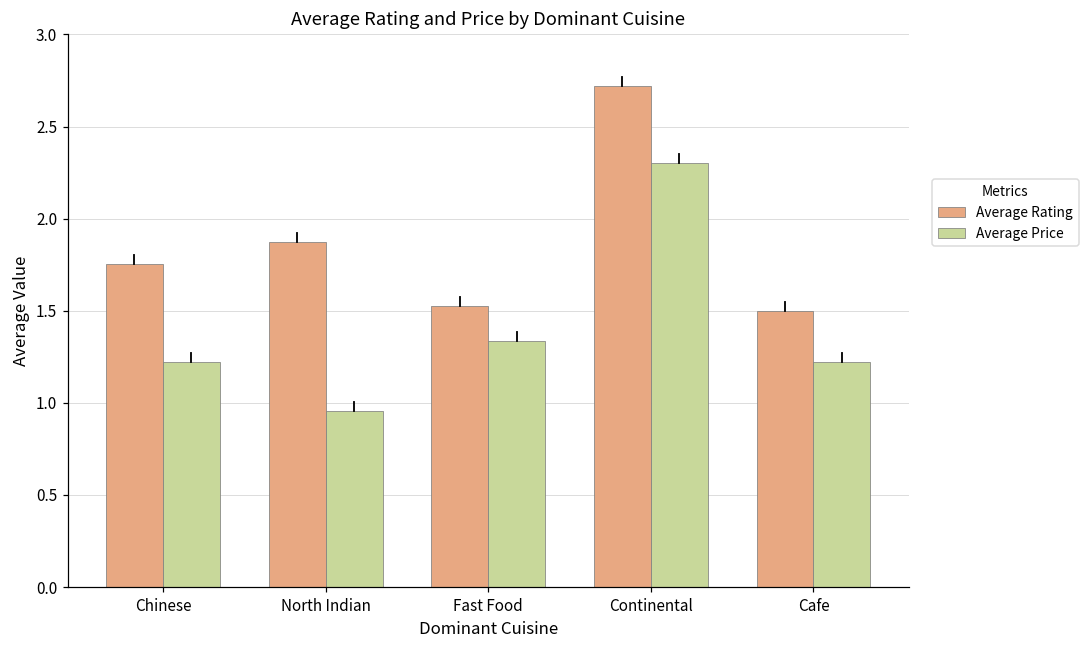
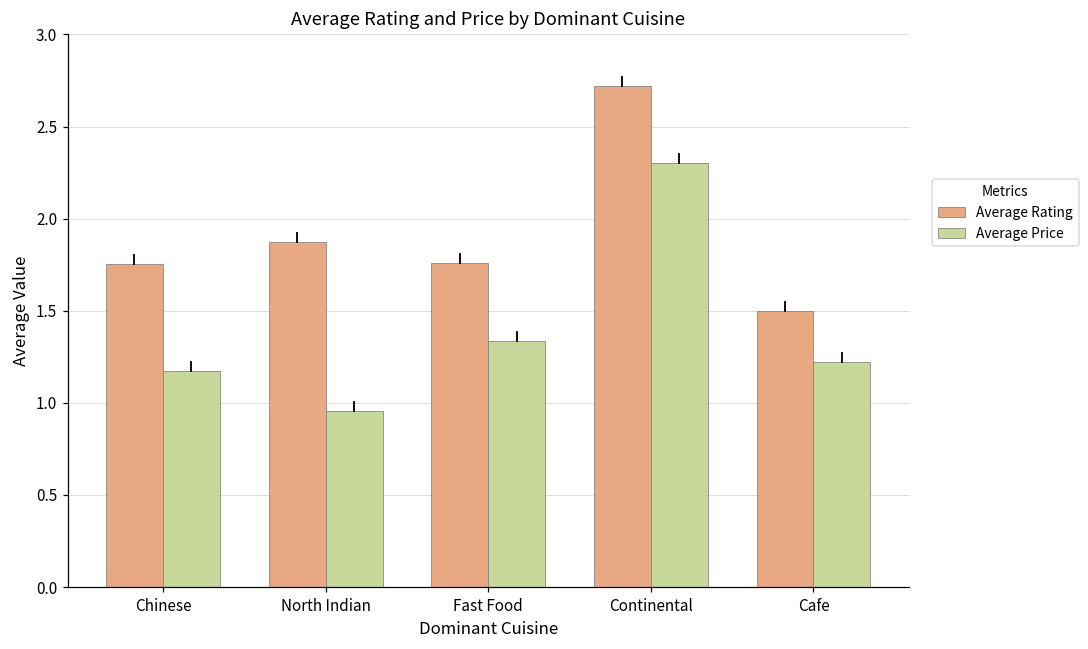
  {
    "Average Rating": {
      "Chinese": 1.75,
      "North Indian": 1.87,
-     "Fast Food": 1.53,
+     "Fast Food": 1.76,
      "Continental": 2.72,
      "Cafe": 1.50
    },
    "Average Price": {
-     "Chinese": 1.22,
+     "Chinese": 1.17,
      "North Indian": 0.96,
      "Fast Food": 1.33,
      "Continental": 2.30,
      "Cafe": 1.22
    }
  }
